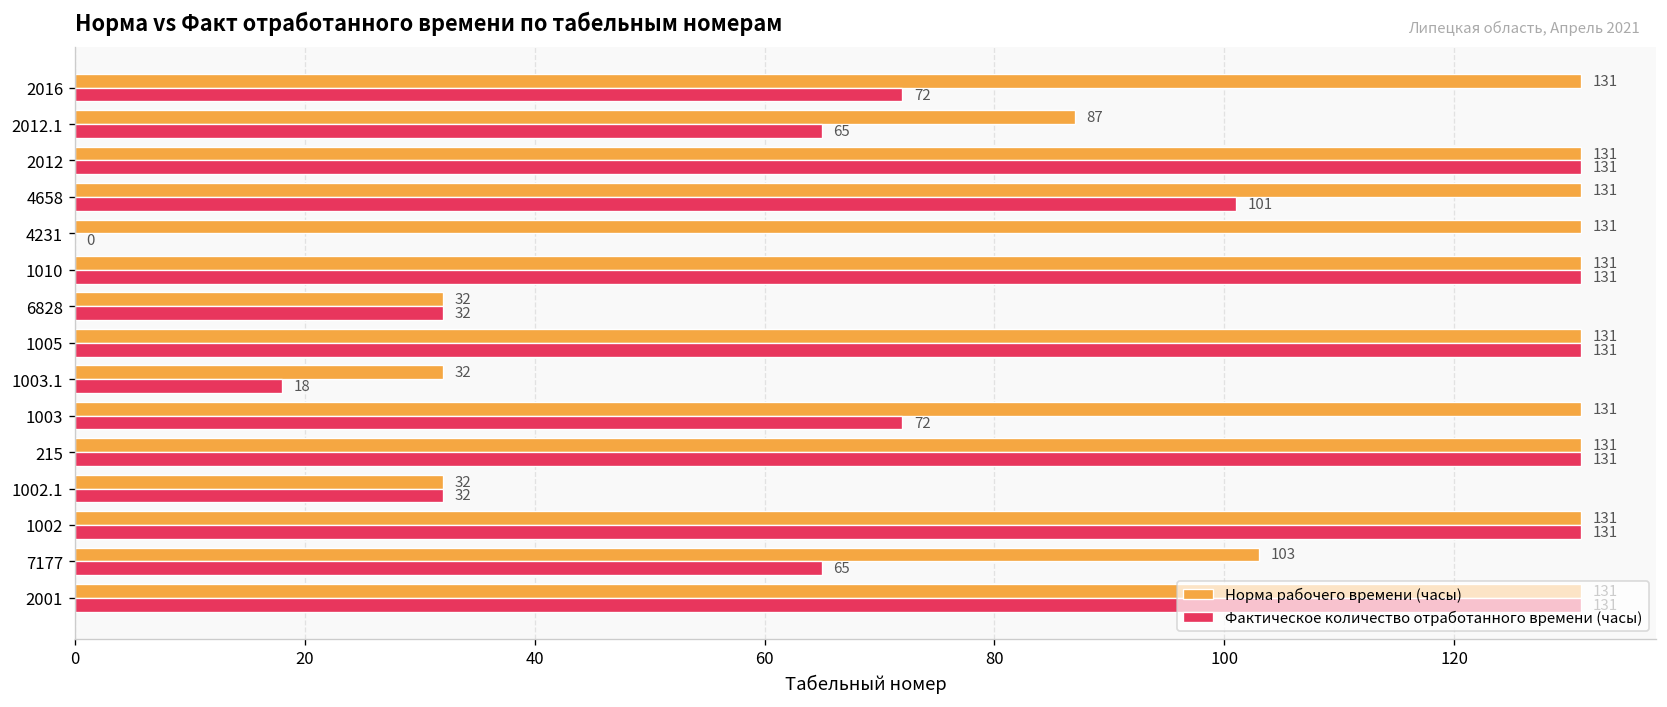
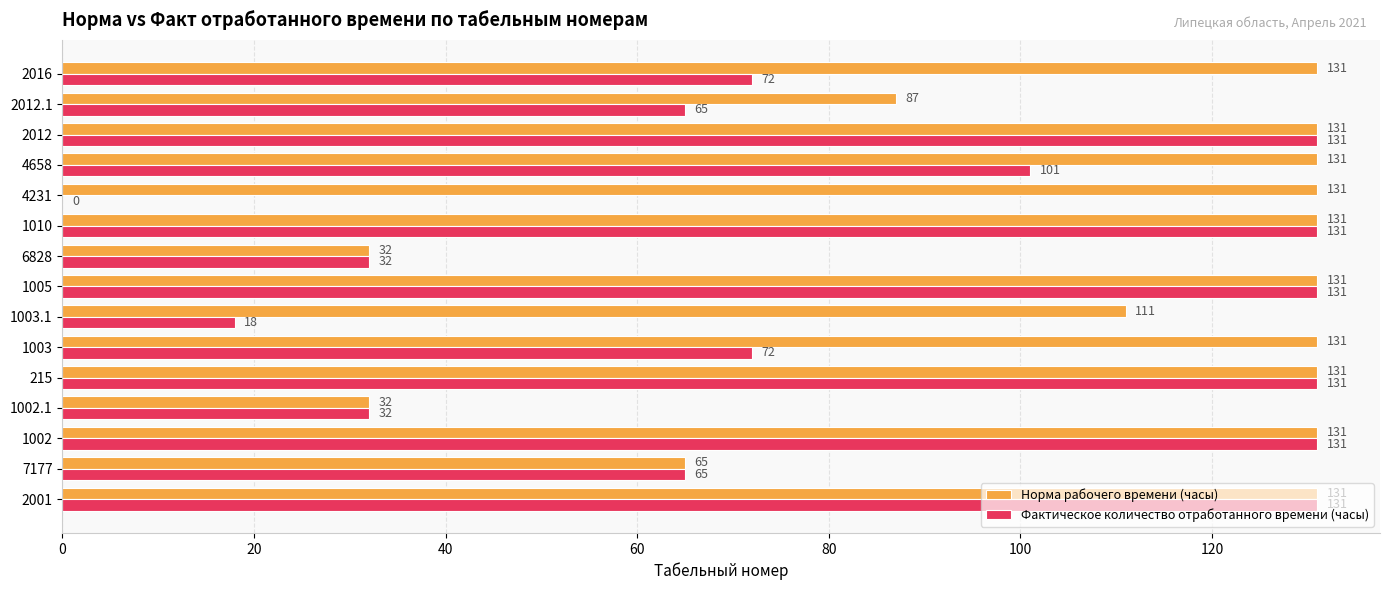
  {
    "Норма рабочего времени (часы)": {
      "2016": 131,
      "2012.1": 87,
      "2012": 131,
      "4658": 131,
      "4231": 131,
      "1010": 131,
      "6828": 32,
      "1005": 131,
-     "1003.1": 32,
+     "1003.1": 111,
      "1003": 131,
      "215": 131,
      "1002.1": 32,
      "1002": 131,
-     "7177": 103
+     "7177": 65
    },
    "Фактическое количество отработанного времени (часы)": {
      "2016": 72,
      "2012.1": 65,
      "2012": 131,
      "4658": 101,
      "4231": 0,
      "1010": 131,
      "6828": 32,
      "1005": 131,
      "1003.1": 18,
      "1003": 72,
      "215": 131,
      "1002.1": 32,
      "1002": 131,
      "7177": 65
    }
  }
